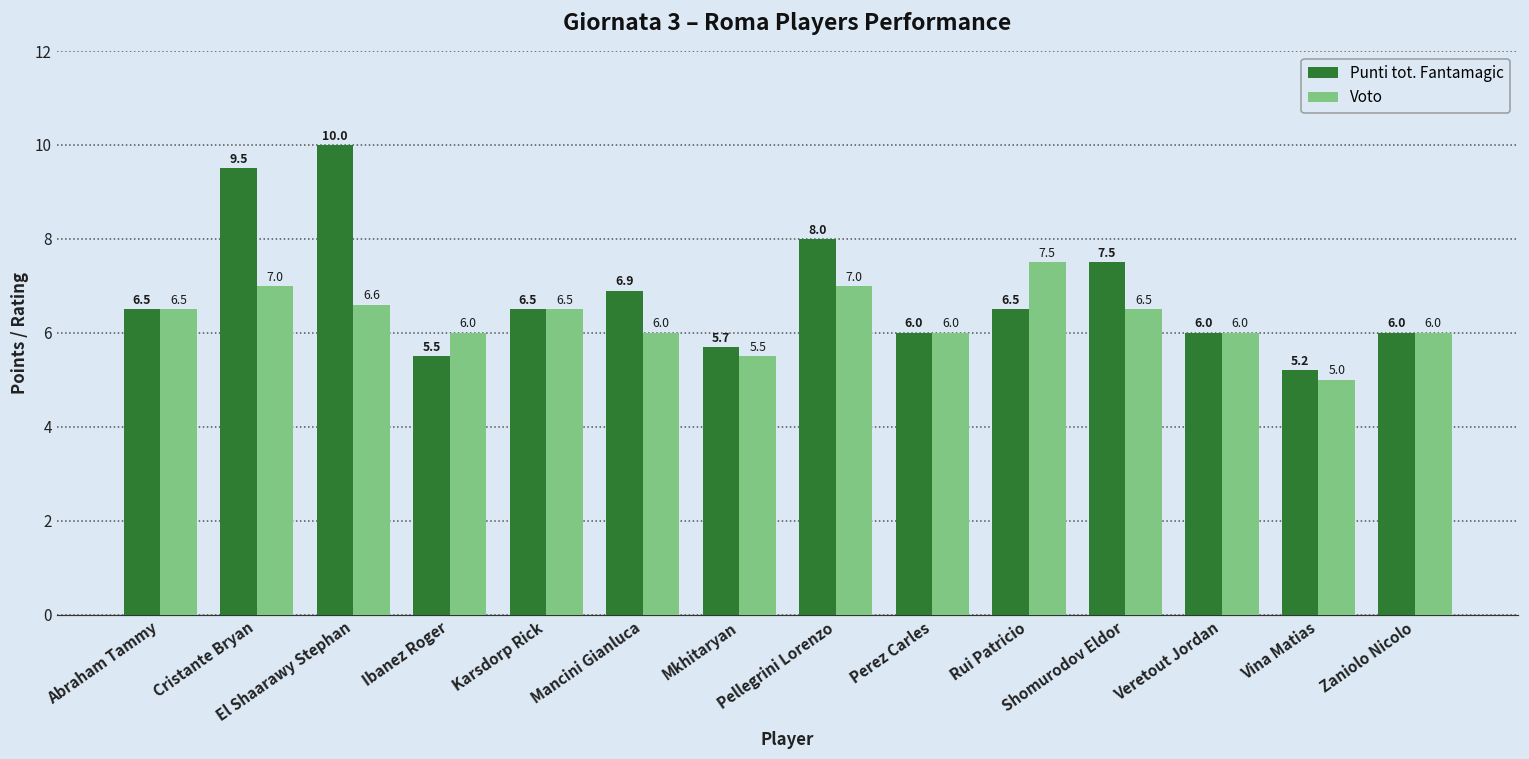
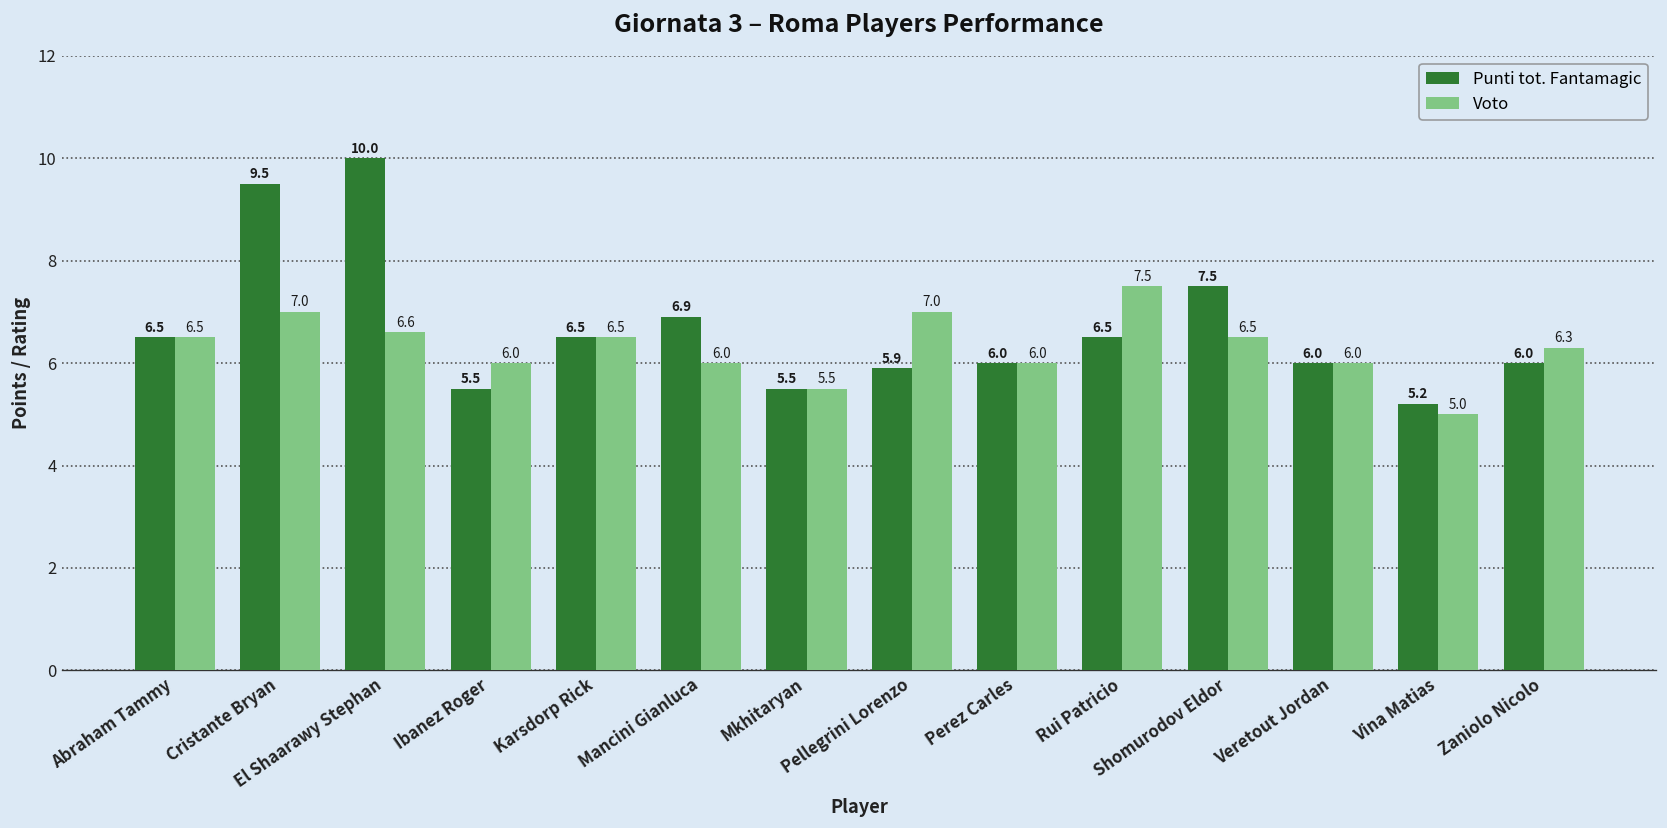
  {
    "Punti tot. Fantamagic": {
      "Abraham Tammy": 6.5,
      "Cristante Bryan": 9.5,
      "El Shaarawy Stephan": 10.0,
      "Ibanez Roger": 5.5,
      "Karsdorp Rick": 6.5,
      "Mancini Gianluca": 6.9,
-     "Mkhitaryan": 5.7,
-     "Pellegrini Lorenzo": 8.0,
+     "Mkhitaryan": 5.5,
+     "Pellegrini Lorenzo": 5.9,
      "Perez Carles": 6.0,
      "Rui Patricio": 6.5,
      "Shomurodov Eldor": 7.5,
      "Veretout Jordan": 6.0,
      "Vina Matias": 5.2,
      "Zaniolo Nicolo": 6.0
    },
    "Voto": {
      "Abraham Tammy": 6.5,
      "Cristante Bryan": 7.0,
      "El Shaarawy Stephan": 6.6,
      "Ibanez Roger": 6.0,
      "Karsdorp Rick": 6.5,
      "Mancini Gianluca": 6.0,
      "Mkhitaryan": 5.5,
      "Pellegrini Lorenzo": 7.0,
      "Perez Carles": 6.0,
      "Rui Patricio": 7.5,
      "Shomurodov Eldor": 6.5,
      "Veretout Jordan": 6.0,
      "Vina Matias": 5.0,
-     "Zaniolo Nicolo": 6.0
+     "Zaniolo Nicolo": 6.3
    }
  }
